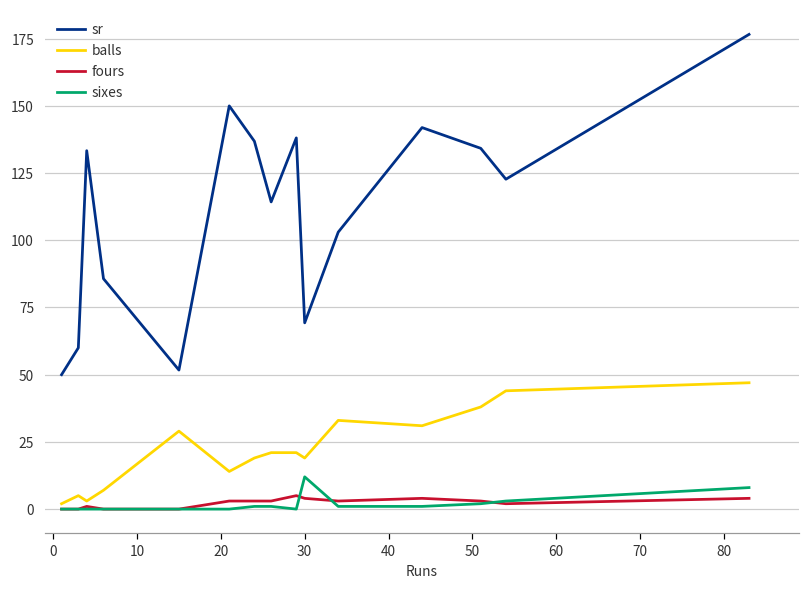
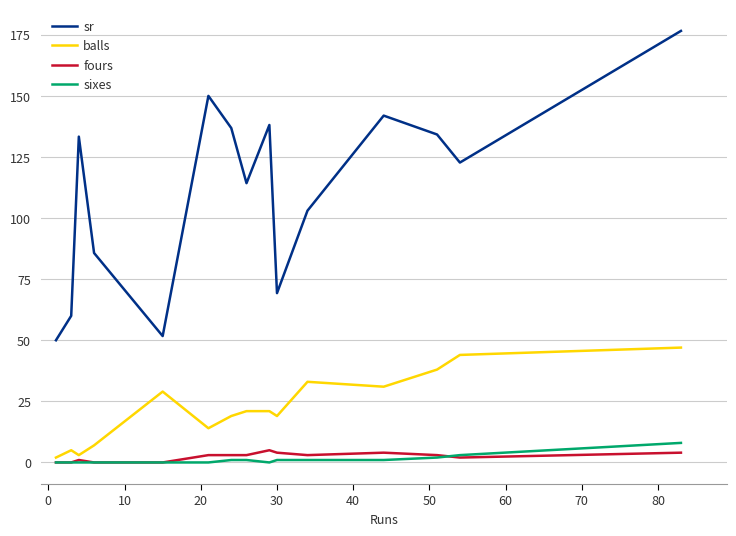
  {
    "sr": {
      "30": 69
    },
    "balls": {
      "30": 19
    },
    "fours": {
      "30": 4
    },
    "sixes": {
-     "30": 12
+     "30": 1
    }
  }
